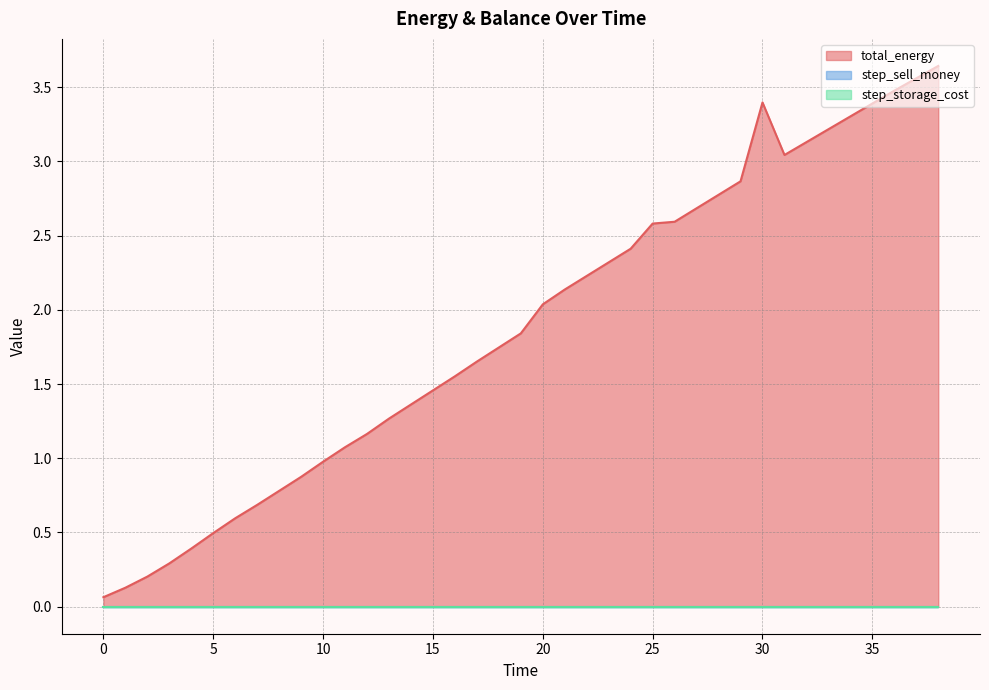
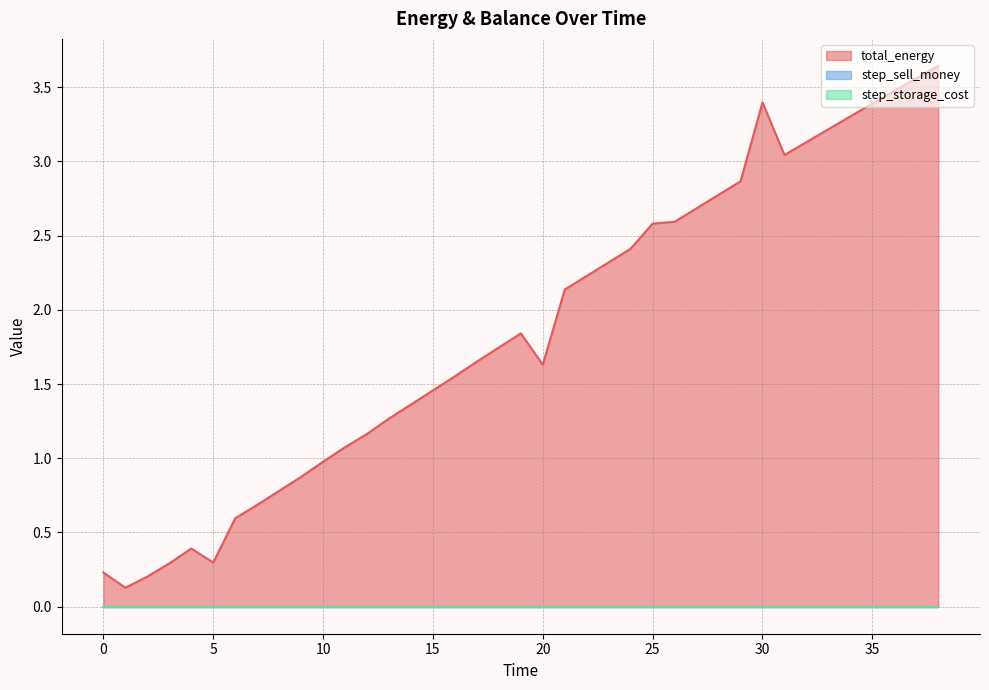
  {
    "total_energy": {
-     "0": 0.06,
-     "5": 0.50,
+     "0": 0.23,
+     "5": 0.30,
      "10": 0.98,
      "15": 1.46,
-     "20": 2.04,
+     "20": 1.63,
      "25": 2.58,
      "30": 3.40
    },
    "step_storage_cost": {
      "0": 0.00,
      "5": 0.00,
      "10": 0.00,
      "15": 0.00,
      "20": 0.00,
      "25": 0.00,
      "30": 0.00,
      "35": 0.00
    }
  }
